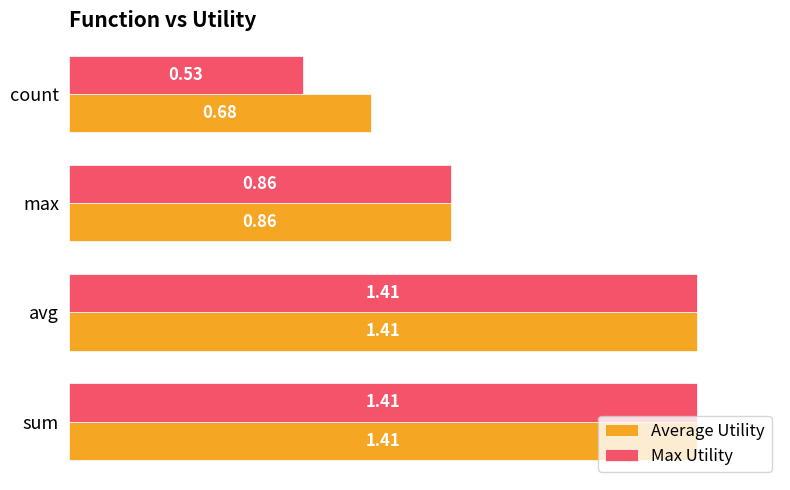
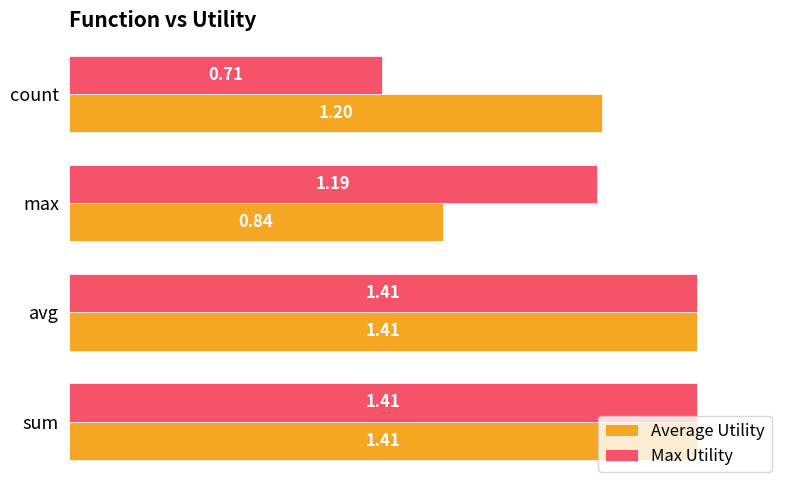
  {
    "Average Utility": {
-     "count": 0.68,
-     "max": 0.86,
+     "count": 1.20,
+     "max": 0.84,
      "avg": 1.41
    },
    "Max Utility": {
-     "count": 0.53,
-     "max": 0.86,
+     "count": 0.71,
+     "max": 1.19,
      "avg": 1.41,
      "sum": 1.41
    }
  }
